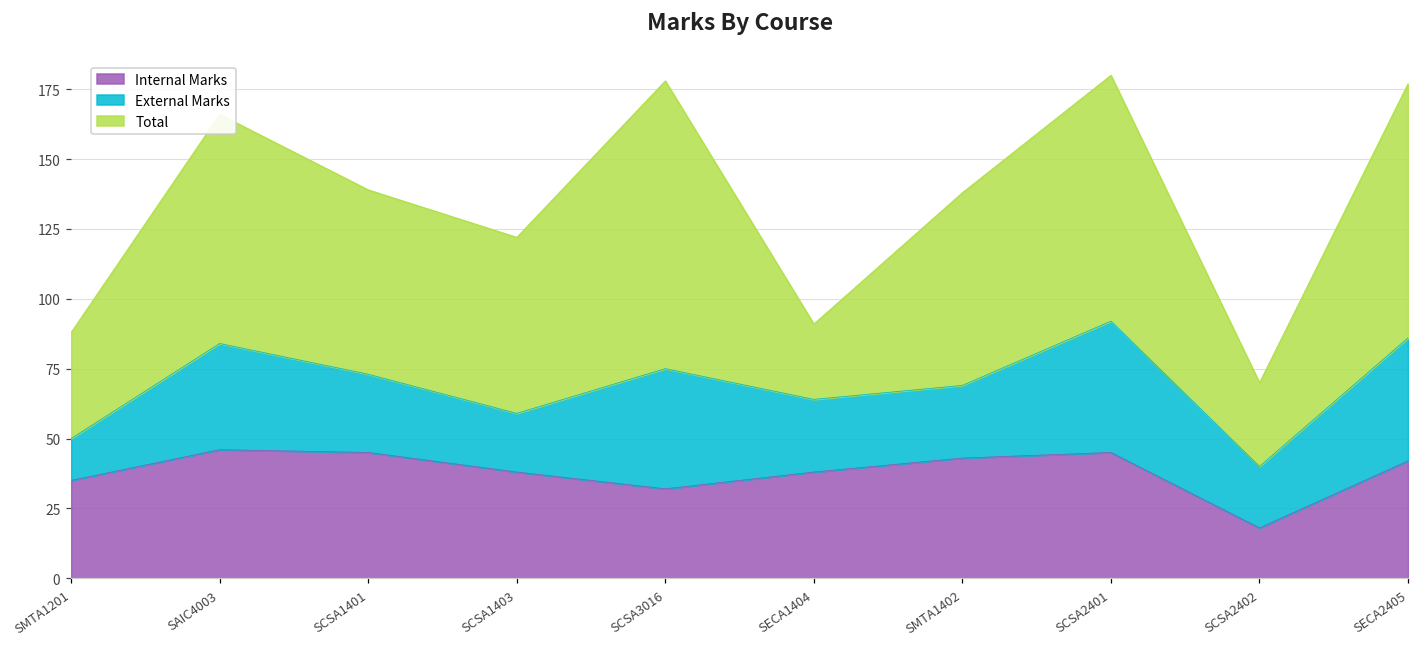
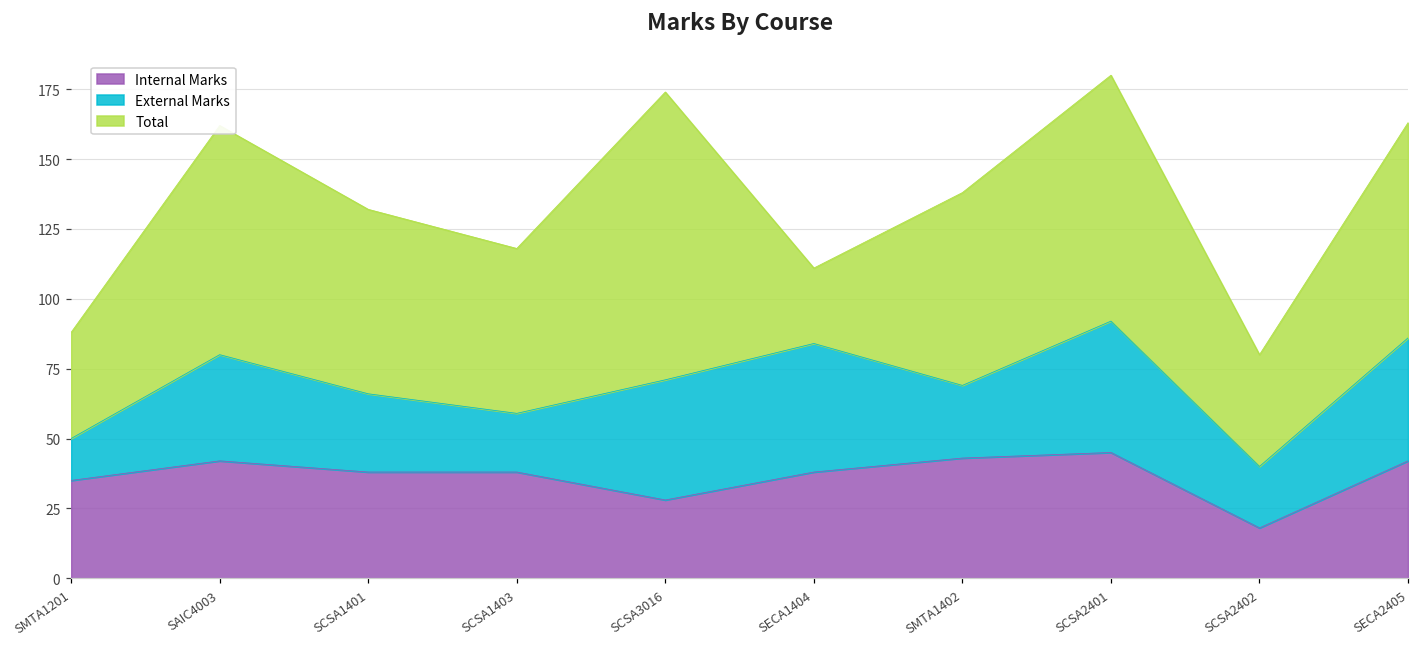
  {
    "Internal Marks": {
      "SMTA1201": 35,
-     "SAIC4003": 46,
-     "SCSA1401": 45,
+     "SAIC4003": 42,
+     "SCSA1401": 38,
      "SCSA1403": 38,
-     "SCSA3016": 32,
+     "SCSA3016": 28,
      "SECA1404": 38,
      "SMTA1402": 43,
      "SCSA2401": 45,
      "SCSA2402": 18,
      "SECA2405": 42
    },
    "External Marks": {
      "SMTA1201": 15,
      "SAIC4003": 38,
      "SCSA1401": 28,
      "SCSA1403": 21,
      "SCSA3016": 43,
-     "SECA1404": 26,
+     "SECA1404": 46,
      "SMTA1402": 26,
      "SCSA2401": 47,
      "SCSA2402": 22,
      "SECA2405": 44
    },
    "Total": {
      "SMTA1201": 38,
      "SCSA1401": 66,
-     "SCSA1403": 63,
+     "SCSA1403": 59,
      "SCSA3016": 103,
      "SECA1404": 27,
      "SMTA1402": 69,
      "SCSA2401": 88,
-     "SCSA2402": 30,
-     "SECA2405": 91
+     "SCSA2402": 40,
+     "SECA2405": 77
    }
  }
